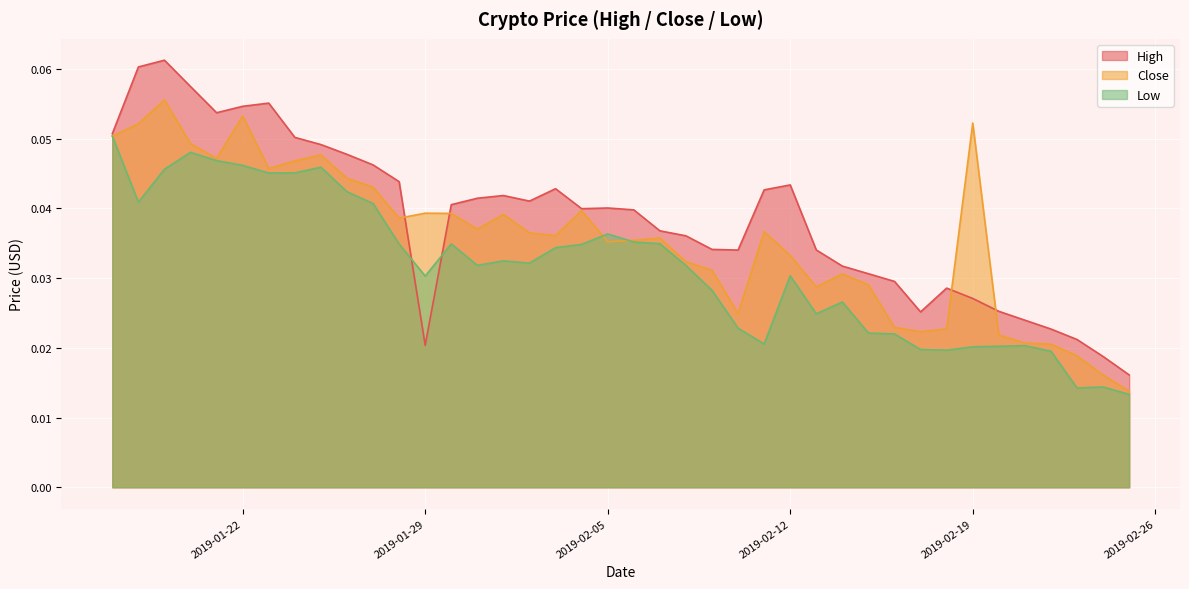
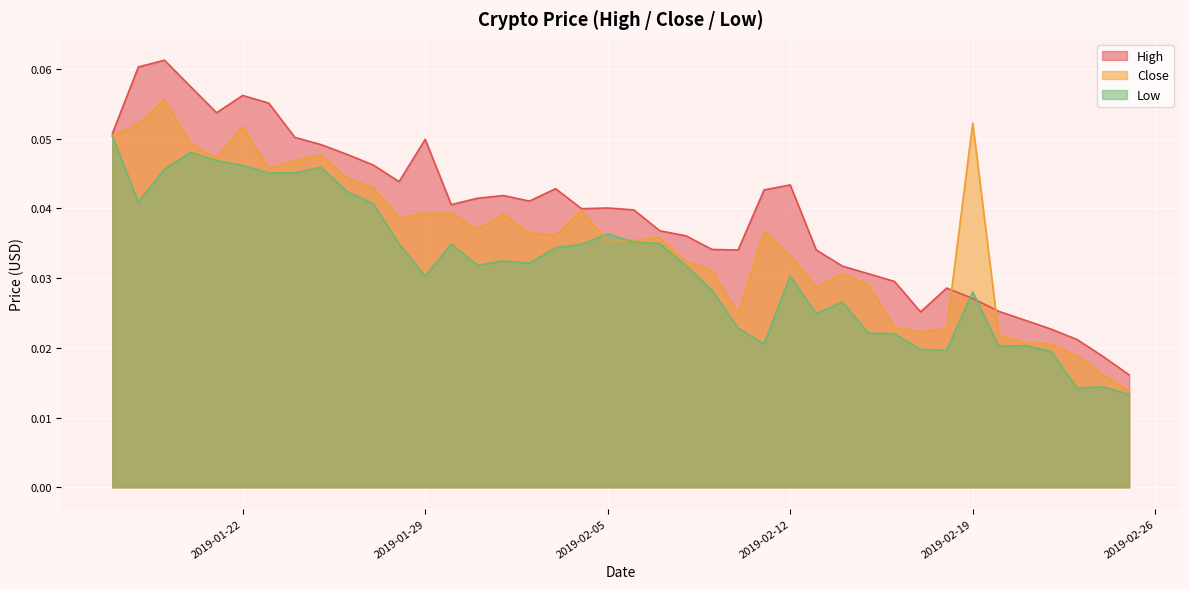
  {
    "High": {
-     "2019-01-22": 0.055,
-     "2019-01-29": 0.020,
+     "2019-01-22": 0.056,
+     "2019-01-29": 0.050,
      "2019-02-05": 0.040,
      "2019-02-12": 0.043,
      "2019-02-19": 0.027
    },
    "Close": {
-     "2019-01-22": 0.053,
+     "2019-01-22": 0.052,
      "2019-01-29": 0.039,
      "2019-02-05": 0.035,
      "2019-02-12": 0.033,
      "2019-02-19": 0.052
    },
    "Low": {
      "2019-01-22": 0.046,
      "2019-01-29": 0.030,
      "2019-02-05": 0.036,
      "2019-02-12": 0.030,
-     "2019-02-19": 0.020
+     "2019-02-19": 0.028
    }
  }
